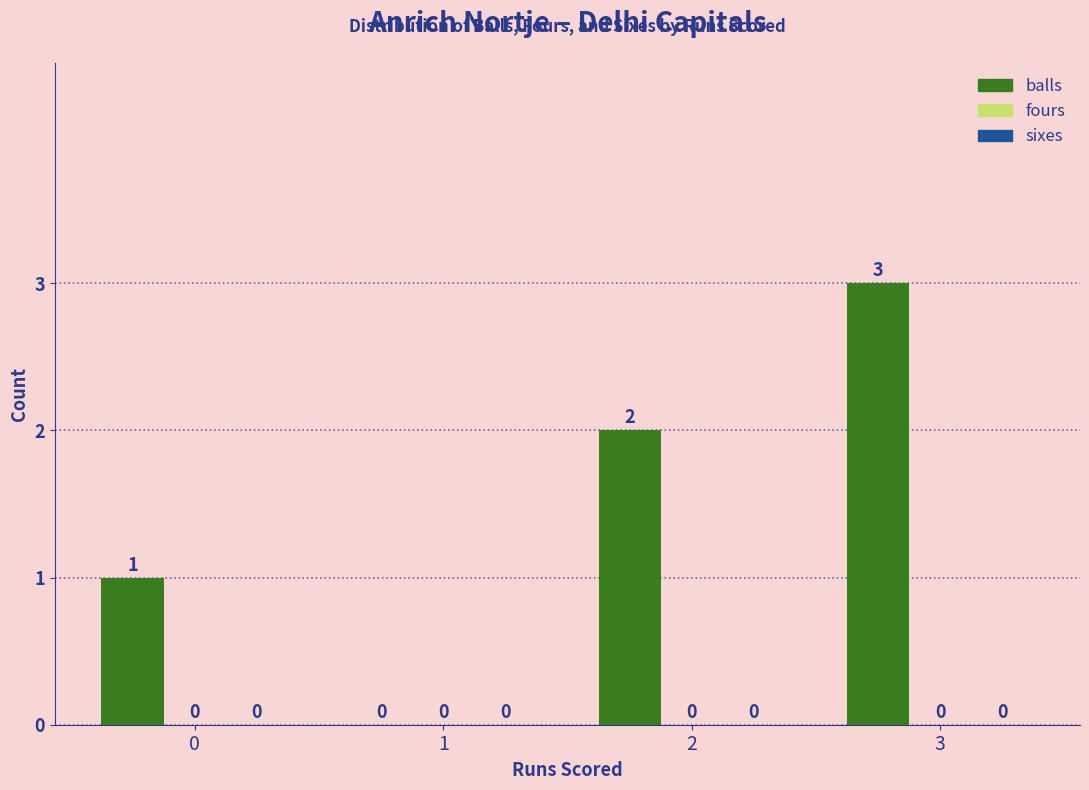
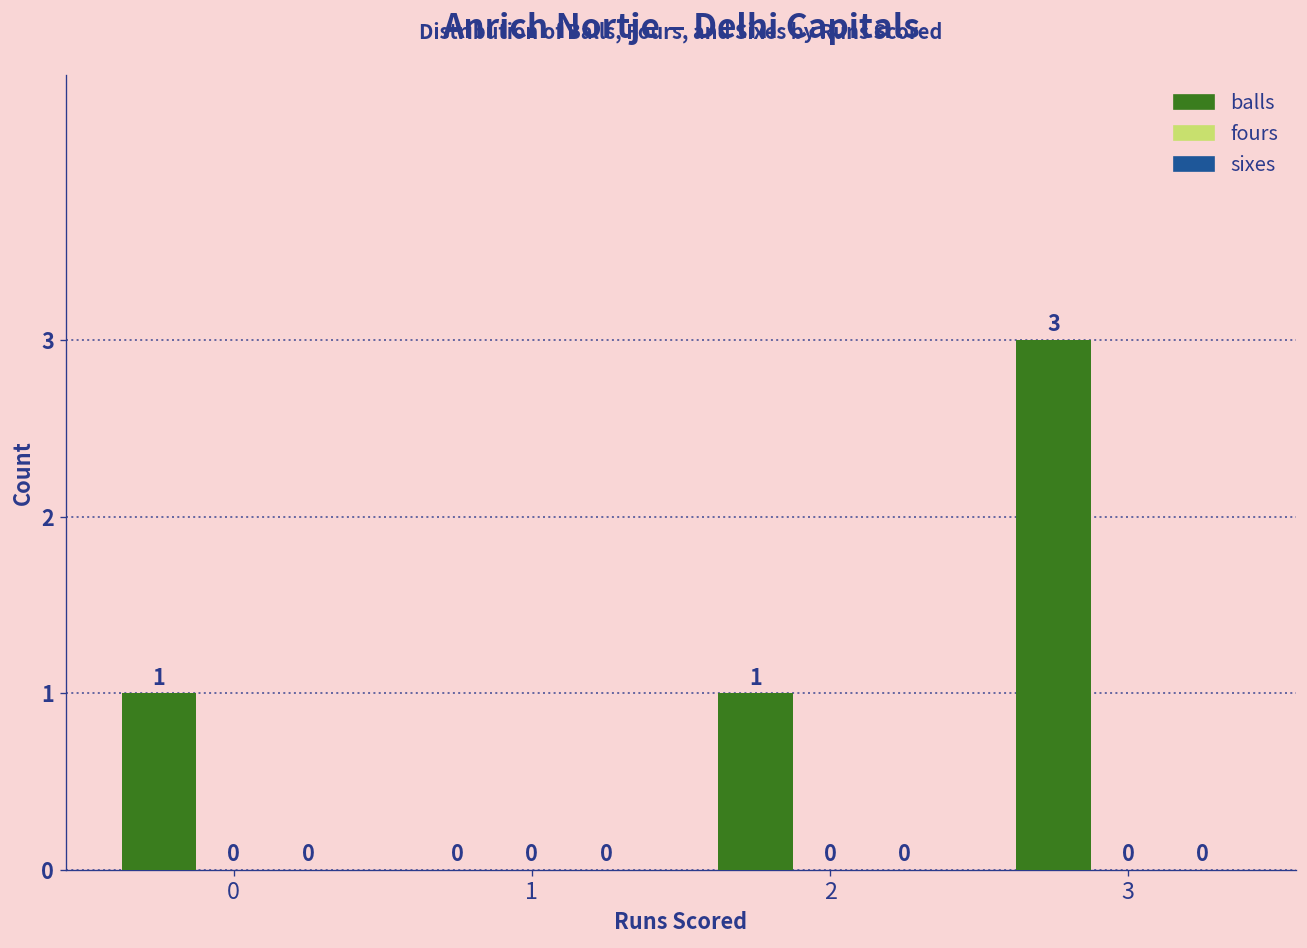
  {
    "balls": {
      "0": 1,
      "1": 0,
-     "2": 2,
+     "2": 1,
      "3": 3
    },
    "fours": {
      "0": 0,
      "1": 0,
      "2": 0,
      "3": 0
    },
    "sixes": {
      "0": 0,
      "1": 0,
      "2": 0,
      "3": 0
    }
  }
